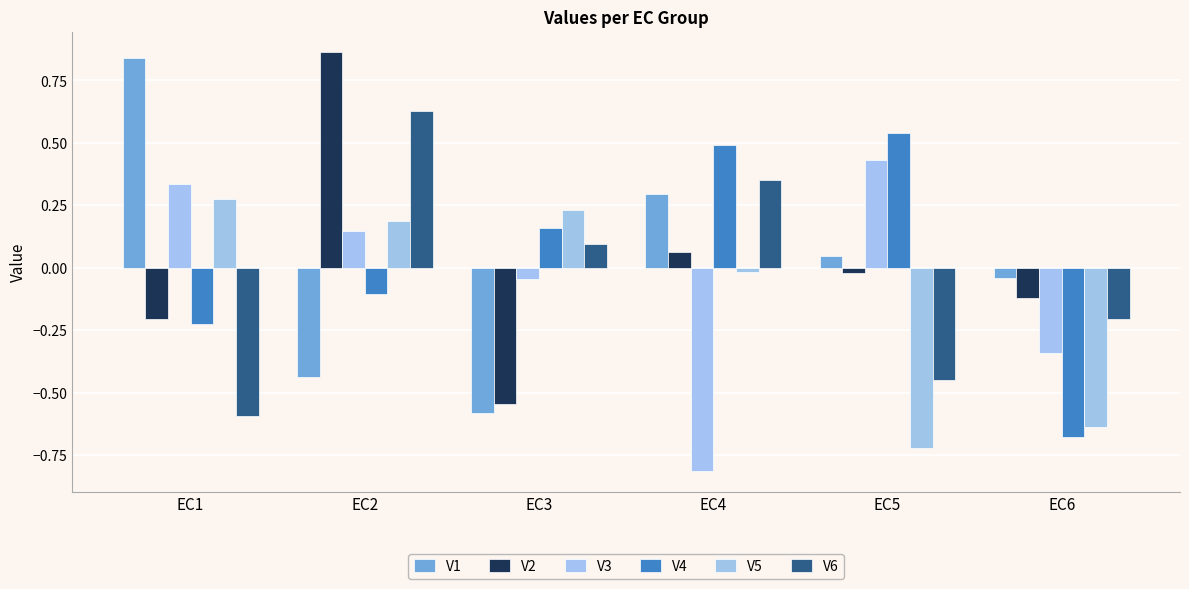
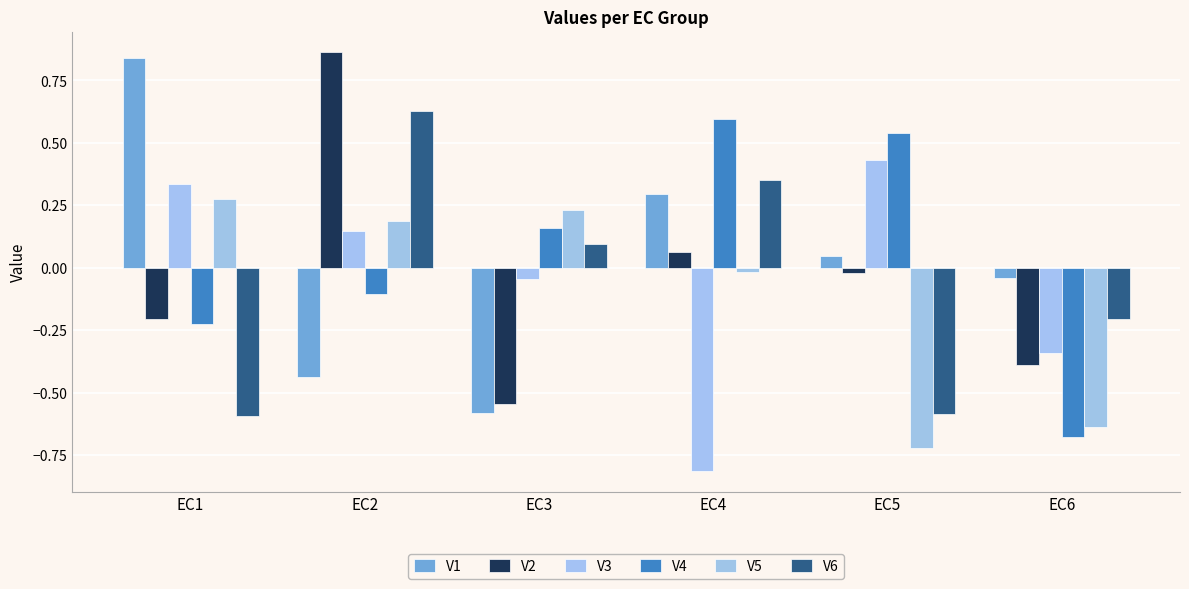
  {
    "V2": {
      "EC1": -0.21,
      "EC2": 0.86,
      "EC3": -0.54,
      "EC4": 0.06,
      "EC5": -0.02,
-     "EC6": -0.12
+     "EC6": -0.39
    },
    "V4": {
      "EC1": -0.23,
      "EC2": -0.10,
      "EC3": 0.16,
-     "EC4": 0.49,
+     "EC4": 0.59,
      "EC5": 0.54,
      "EC6": -0.68
    },
    "V6": {
      "EC1": -0.59,
      "EC2": 0.63,
      "EC3": 0.09,
      "EC4": 0.35,
-     "EC5": -0.45,
+     "EC5": -0.59,
      "EC6": -0.20
    }
  }
